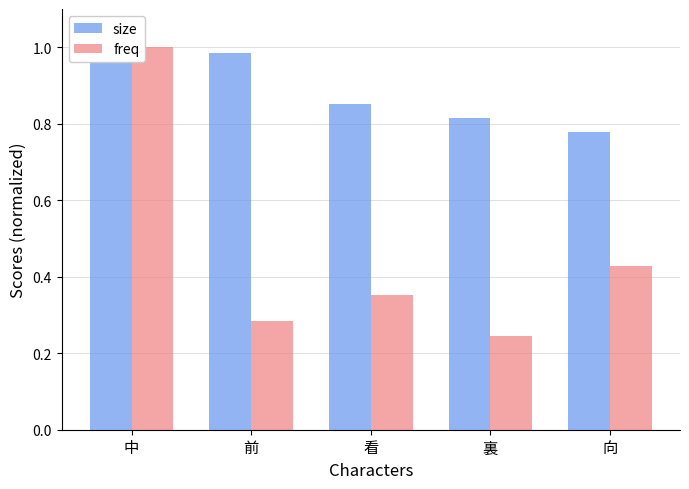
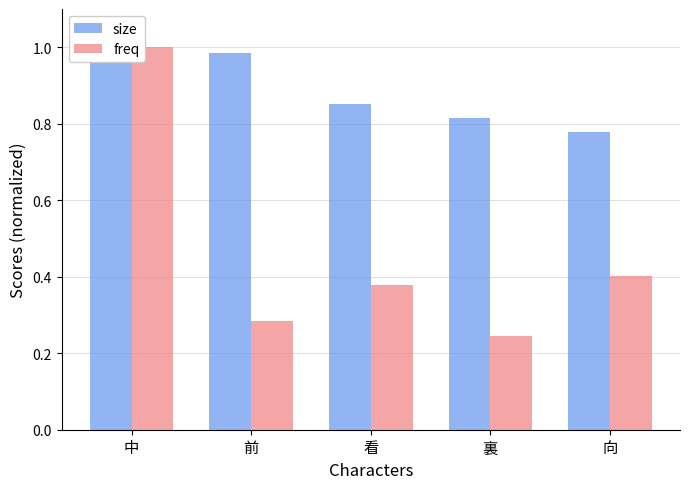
  {
    "size": {
      "前": 0.99,
      "看": 0.85,
      "裏": 0.82,
      "向": 0.78
    },
    "freq": {
      "中": 1.00,
      "前": 0.28,
-     "看": 0.35,
+     "看": 0.38,
      "裏": 0.24,
-     "向": 0.43
+     "向": 0.40
    }
  }
